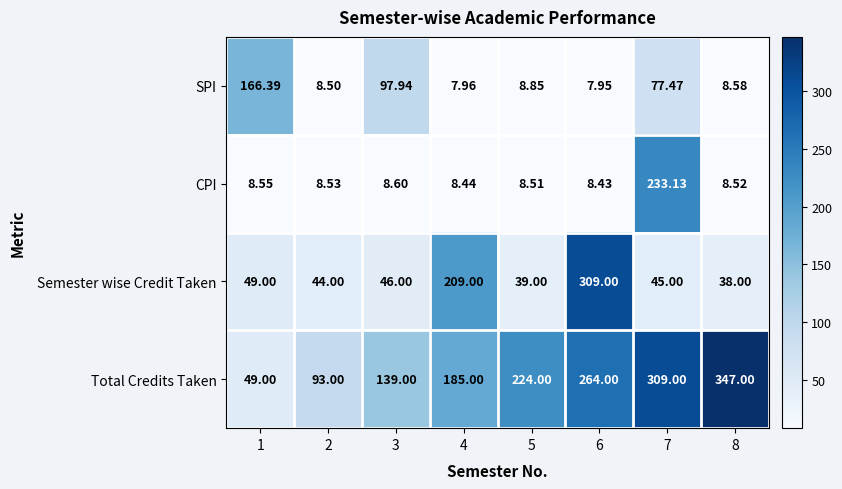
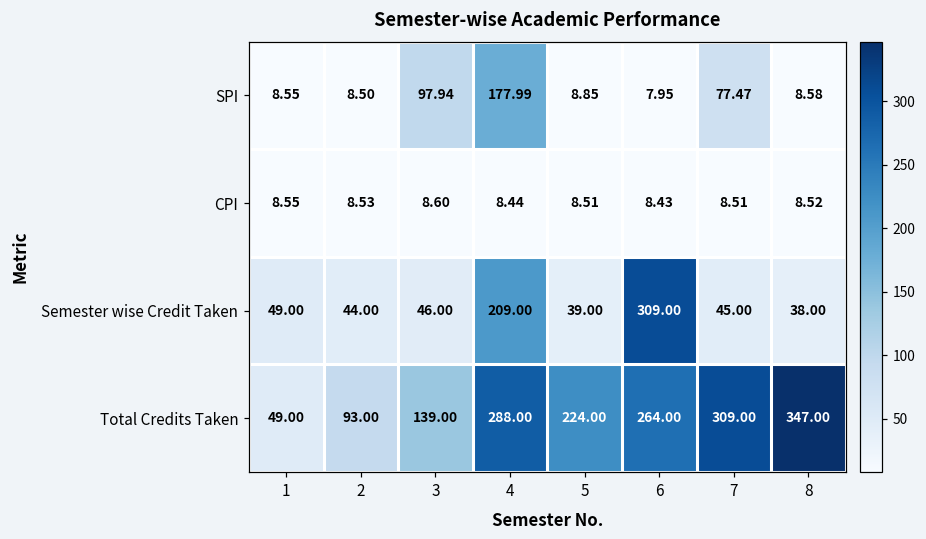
  {
    "SPI": {
-     "1": 166.39,
+     "1": 8.55,
      "2": 8.50,
      "3": 97.94,
-     "4": 7.96,
+     "4": 177.99,
      "5": 8.85,
      "6": 7.95,
      "7": 77.47,
      "8": 8.58
    },
    "CPI": {
      "1": 8.55,
      "2": 8.53,
      "3": 8.60,
      "4": 8.44,
      "5": 8.51,
      "6": 8.43,
-     "7": 233.13,
+     "7": 8.51,
      "8": 8.52
    },
    "Semester wise Credit Taken": {
      "1": 49.00,
      "2": 44.00,
      "3": 46.00,
      "4": 209.00,
      "5": 39.00,
      "6": 309.00,
      "7": 45.00,
      "8": 38.00
    },
    "Total Credits Taken": {
      "1": 49.00,
      "2": 93.00,
      "3": 139.00,
-     "4": 185.00,
+     "4": 288.00,
      "5": 224.00,
      "6": 264.00,
      "7": 309.00,
      "8": 347.00
    }
  }
